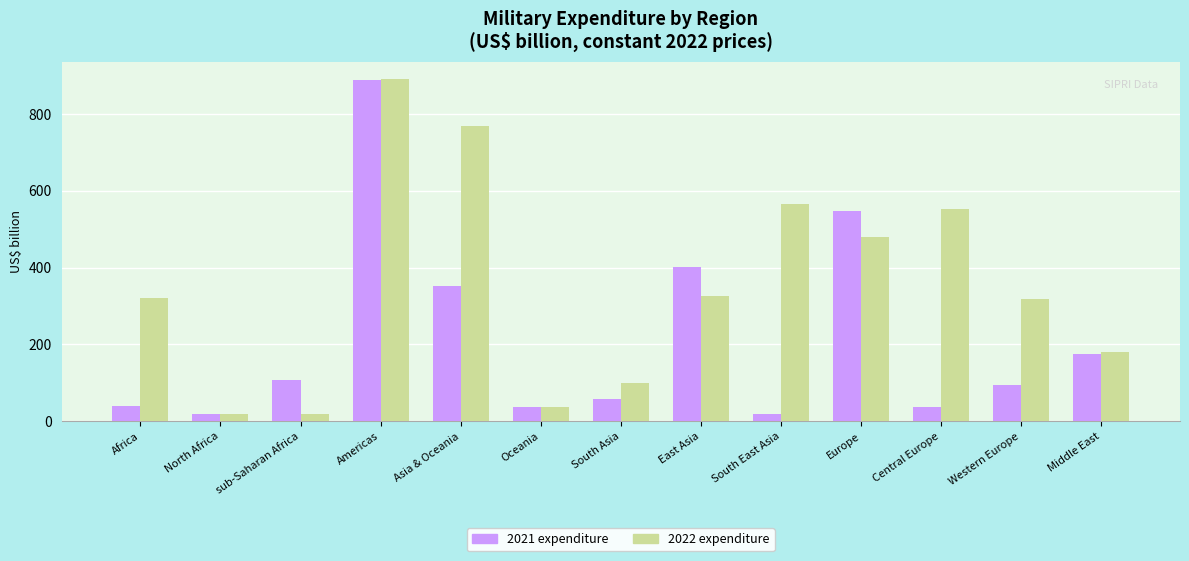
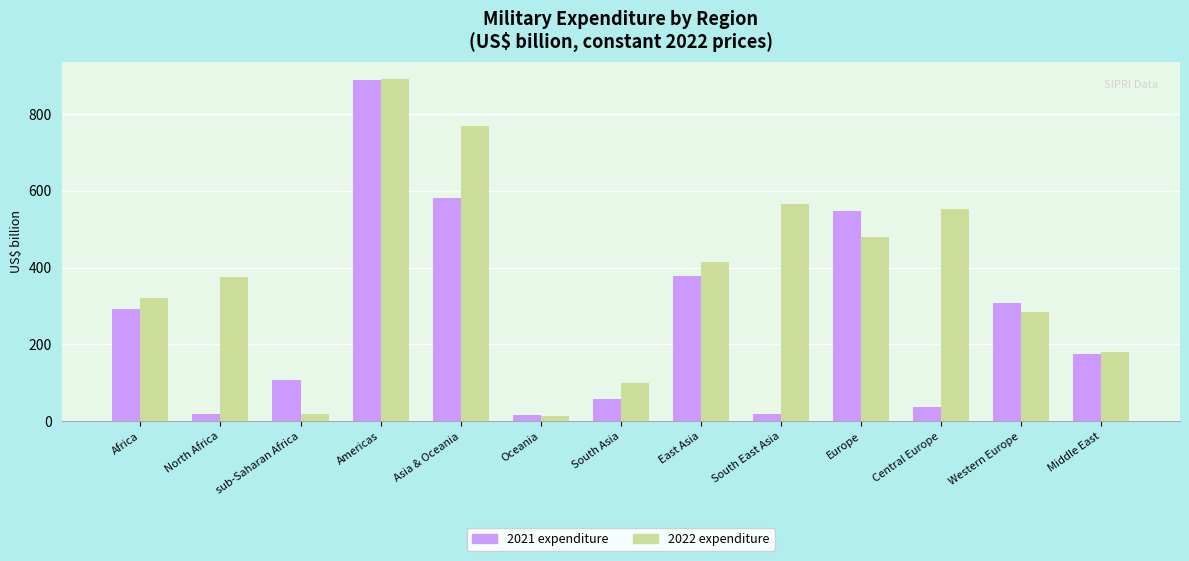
  {
    "2021 expenditure": {
-     "Africa": 40,
+     "Africa": 290,
      "North Africa": 20,
      "sub-Saharan Africa": 110,
      "Americas": 890,
-     "Asia & Oceania": 350,
-     "Oceania": 40,
+     "Asia & Oceania": 580,
+     "Oceania": 10,
      "South Asia": 60,
-     "East Asia": 400,
+     "East Asia": 380,
      "South East Asia": 20,
      "Europe": 550,
      "Central Europe": 40,
-     "Western Europe": 90,
+     "Western Europe": 310,
      "Middle East": 170
    },
    "2022 expenditure": {
      "Africa": 320,
-     "North Africa": 20,
+     "North Africa": 370,
      "sub-Saharan Africa": 20,
      "Americas": 890,
      "Asia & Oceania": 770,
-     "Oceania": 40,
+     "Oceania": 10,
      "South Asia": 100,
-     "East Asia": 330,
+     "East Asia": 410,
      "South East Asia": 570,
      "Europe": 480,
      "Central Europe": 550,
-     "Western Europe": 320,
+     "Western Europe": 290,
      "Middle East": 180
    }
  }
